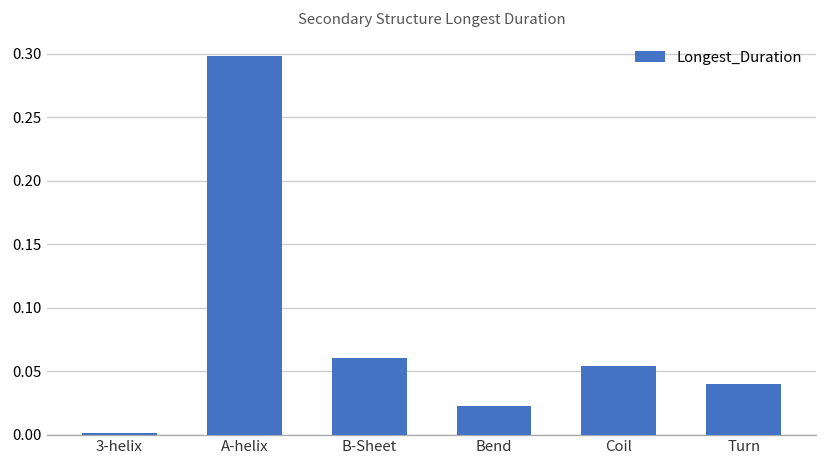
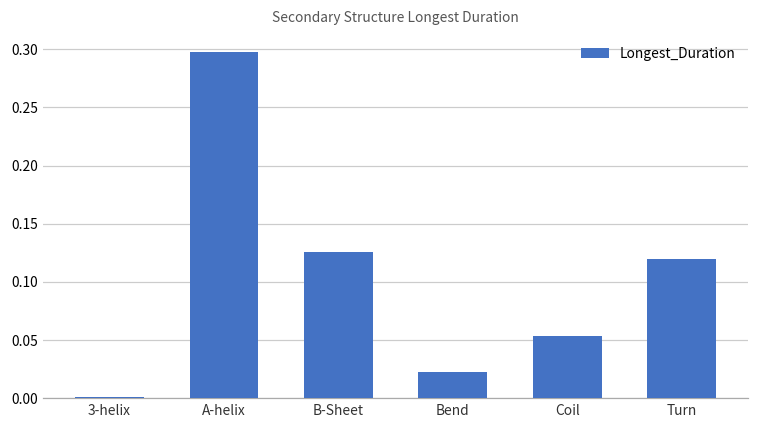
  {
    "A-helix": 0.298,
-   "B-Sheet": 0.060,
+   "B-Sheet": 0.126,
    "Bend": 0.022,
    "Coil": 0.054,
-   "Turn": 0.04
+   "Turn": 0.12
  }
